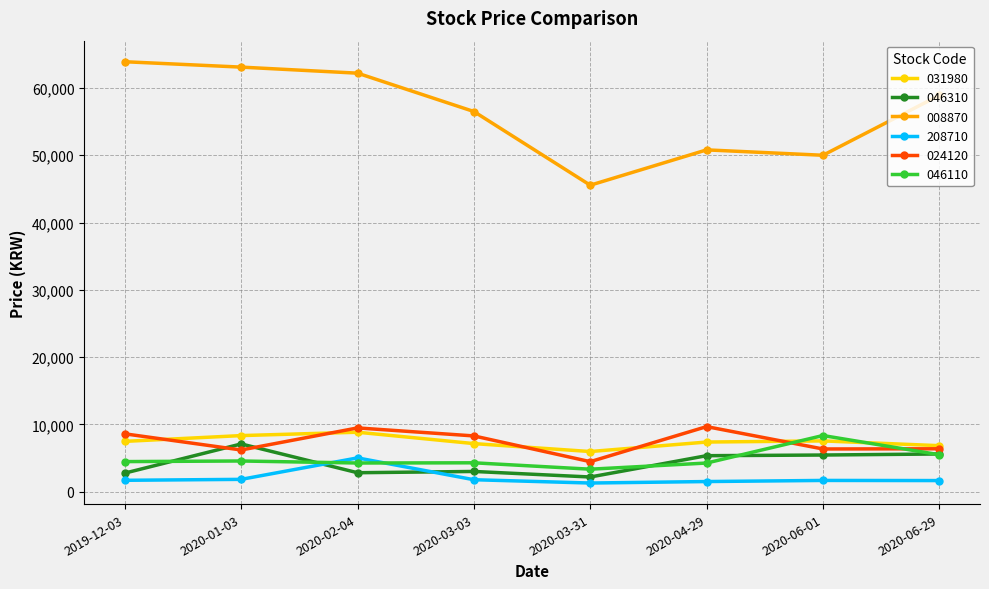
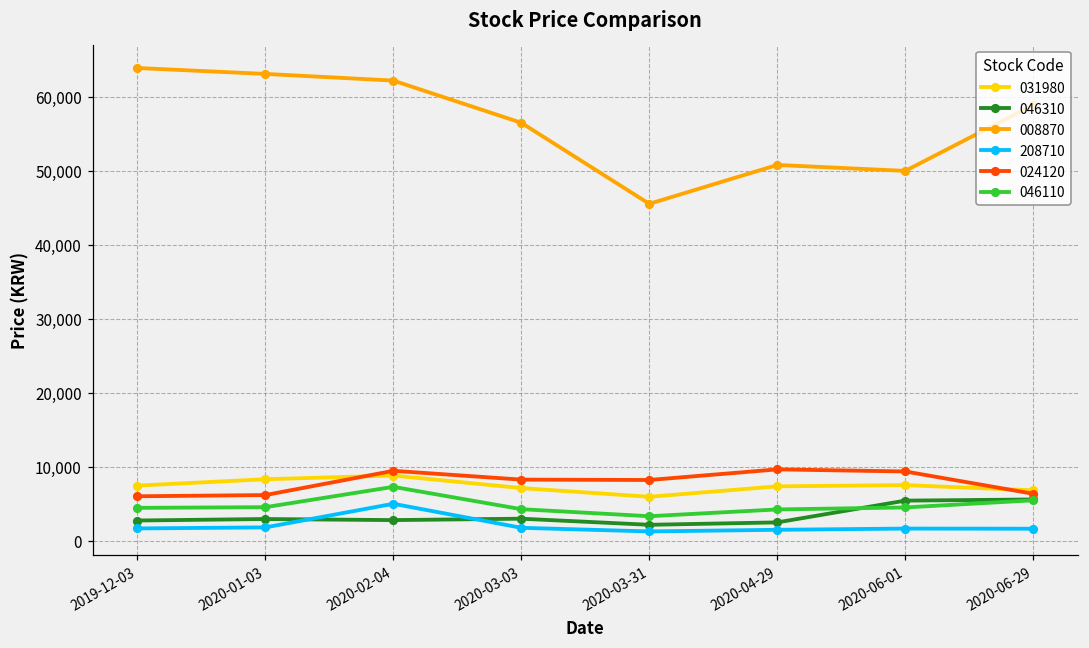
  {
    "046310": {
      "2019-12-03": "3,000",
-     "2020-01-03": "7,000",
+     "2020-01-03": "3,000",
      "2020-02-04": "3,000",
      "2020-03-03": "3,000",
      "2020-03-31": "2,000",
-     "2020-04-29": "5,000",
+     "2020-04-29": "3,000",
      "2020-06-01": "5,000"
    },
    "208710": {
      "2019-12-03": "2,000",
      "2020-01-03": "2,000",
      "2020-02-04": "5,000",
      "2020-03-03": "2,000",
      "2020-03-31": "1,000",
      "2020-04-29": "2,000",
      "2020-06-01": "2,000",
      "2020-06-29": "2,000"
    },
    "024120": {
-     "2019-12-03": "9,000",
+     "2019-12-03": "6,000",
      "2020-01-03": "6,000",
      "2020-02-04": "9,000",
      "2020-03-03": "8,000",
-     "2020-03-31": "4,000",
+     "2020-03-31": "8,000",
      "2020-04-29": "10,000",
-     "2020-06-01": "6,000",
+     "2020-06-01": "9,000",
      "2020-06-29": "6,000"
    },
    "046110": {
      "2019-12-03": "4,000",
      "2020-01-03": "5,000",
-     "2020-02-04": "4,000",
+     "2020-02-04": "7,000",
      "2020-03-03": "4,000",
      "2020-03-31": "3,000",
      "2020-04-29": "4,000",
-     "2020-06-01": "8,000"
+     "2020-06-01": "5,000"
    }
  }
